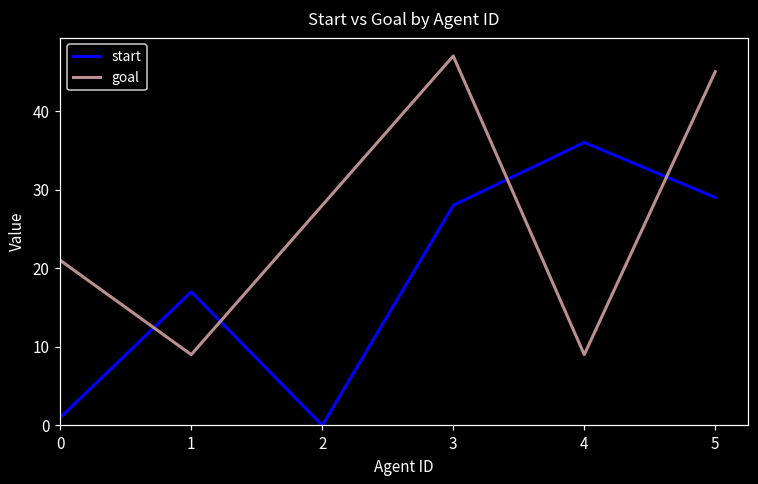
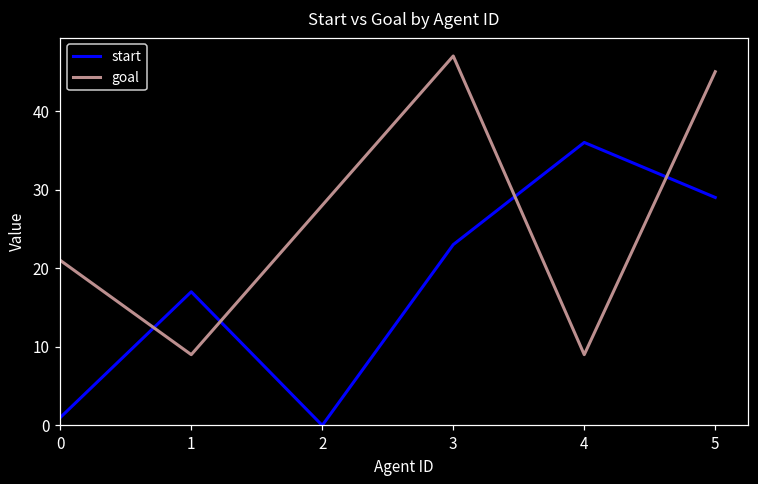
  {
    "start": {
      "0": 1,
      "1": 17,
      "2": 0,
-     "3": 28,
+     "3": 23,
      "4": 36,
      "5": 29
    },
    "goal": {
      "0": 21,
      "1": 9,
      "2": 28,
      "3": 47,
      "4": 9,
      "5": 45
    }
  }
